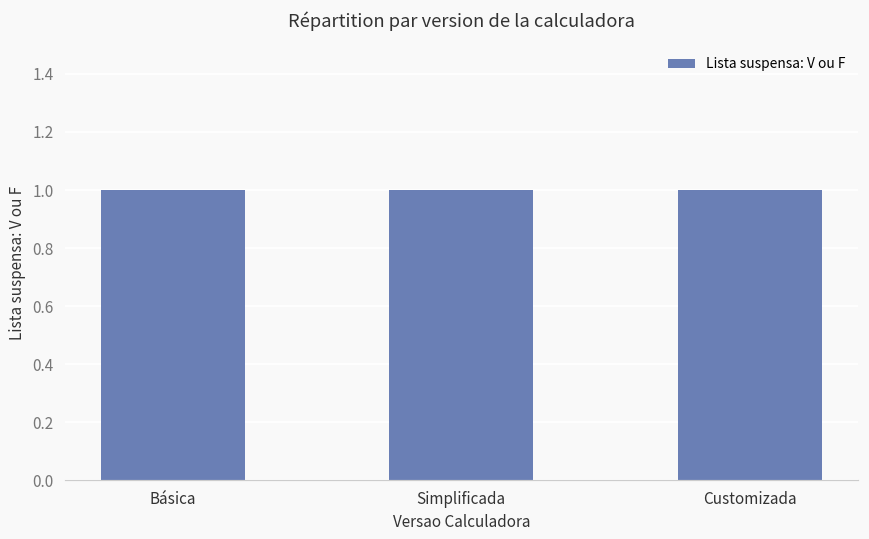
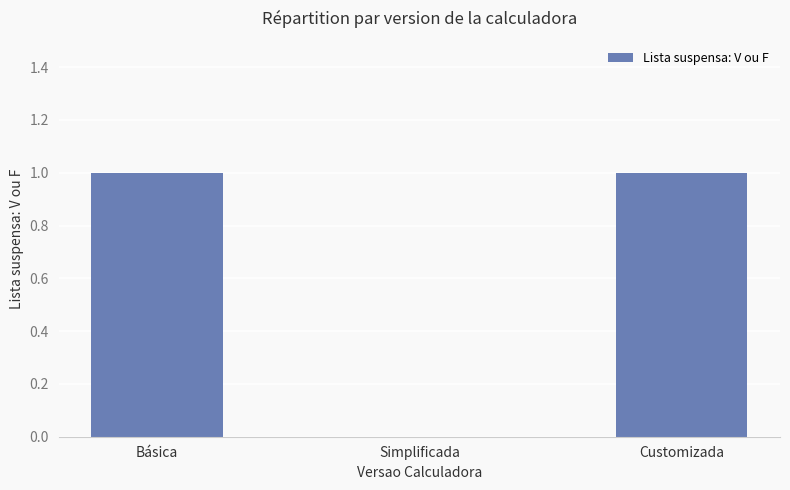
  {
    "Básica": 1,
-   "Simplificada": 1,
+   "Simplificada": 0,
    "Customizada": 1
  }
